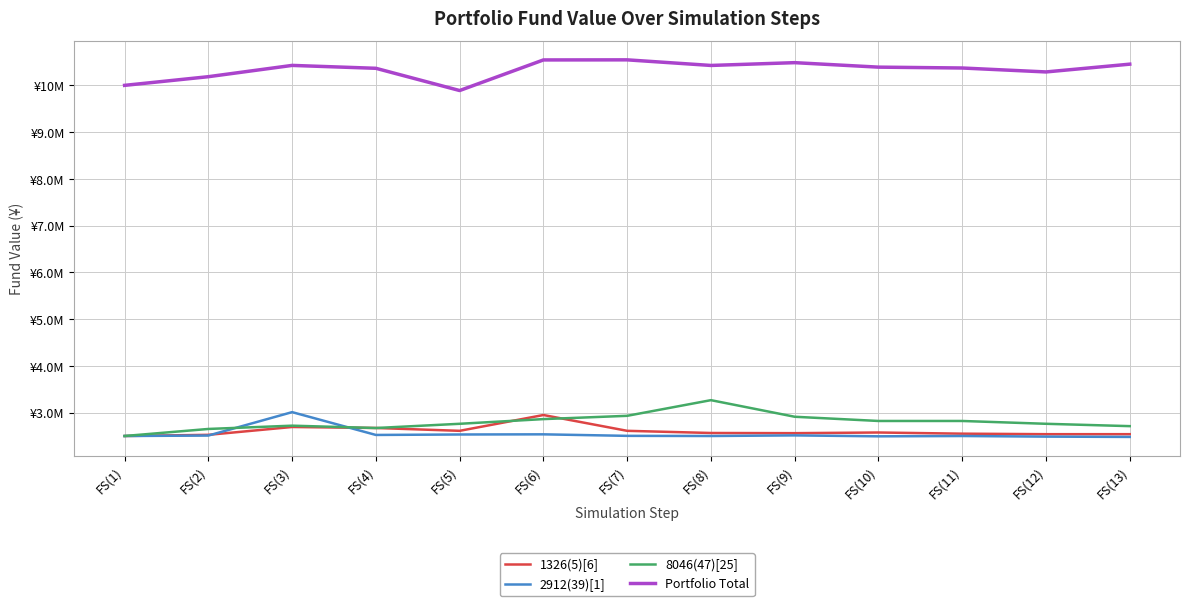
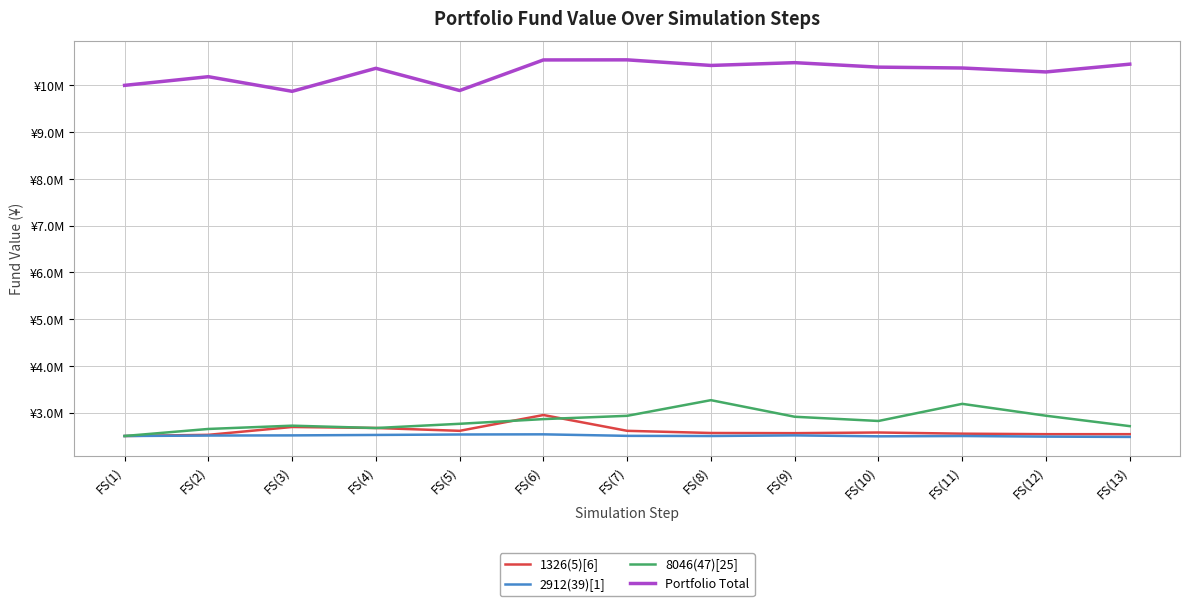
  {
    "1326(5)[6]": {
      "FS(5)": "¥2600000",
      "FS(6)": "¥2900000",
      "FS(7)": "¥2600000",
      "FS(8)": "¥2600000",
      "FS(10)": "¥2600000",
      "FS(13)": "¥2500000"
    },
    "2912(39)[1]": {
-     "FS(3)": "¥3000000",
+     "FS(3)": "¥2500000",
      "FS(4)": "¥2500000",
      "FS(5)": "¥2500000",
      "FS(6)": "¥2500000",
      "FS(7)": "¥2500000",
      "FS(8)": "¥2500000",
      "FS(10)": "¥2500000",
      "FS(13)": "¥2500000"
    },
    "8046(47)[25]": {
      "FS(2)": "¥2700000",
      "FS(5)": "¥2800000",
      "FS(6)": "¥2900000",
      "FS(7)": "¥2900000",
      "FS(8)": "¥3300000",
      "FS(9)": "¥2900000",
      "FS(10)": "¥2800000",
-     "FS(11)": "¥2800000",
-     "FS(12)": "¥2800000",
+     "FS(11)": "¥3200000",
+     "FS(12)": "¥2900000",
      "FS(13)": "¥2700000"
    },
    "Portfolio Total": {
      "FS(1)": "¥10000000",
      "FS(2)": "¥10200000",
-     "FS(3)": "¥10400000",
+     "FS(3)": "¥9900000",
      "FS(4)": "¥10400000",
      "FS(5)": "¥9900000",
      "FS(6)": "¥10500000",
      "FS(7)": "¥10500000",
      "FS(8)": "¥10400000",
      "FS(9)": "¥10500000",
      "FS(10)": "¥10400000",
      "FS(11)": "¥10400000",
      "FS(12)": "¥10300000",
      "FS(13)": "¥10500000"
    }
  }
